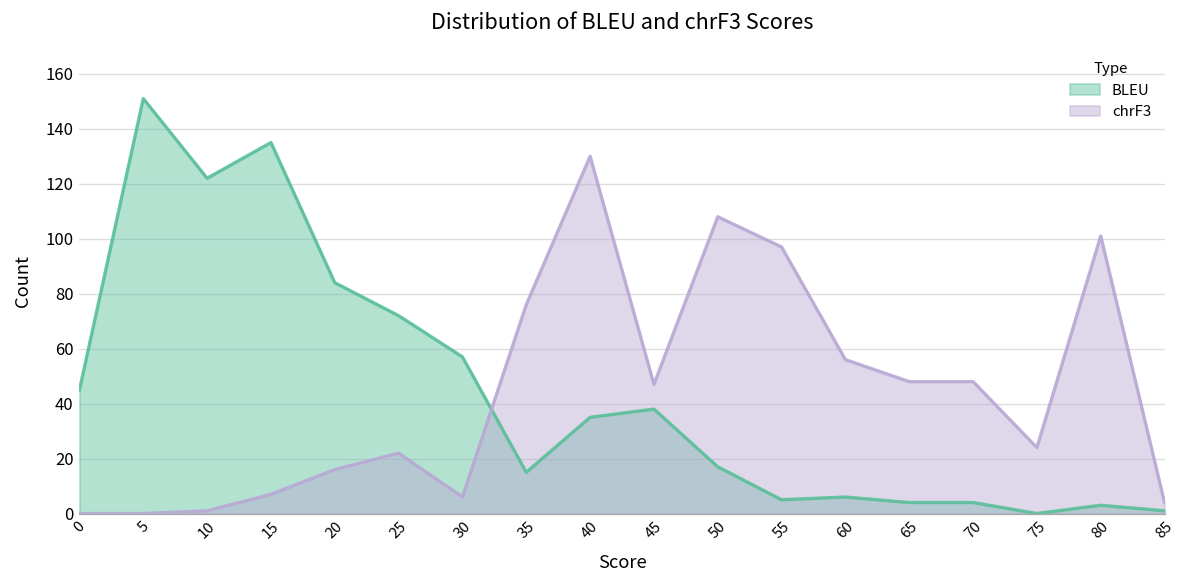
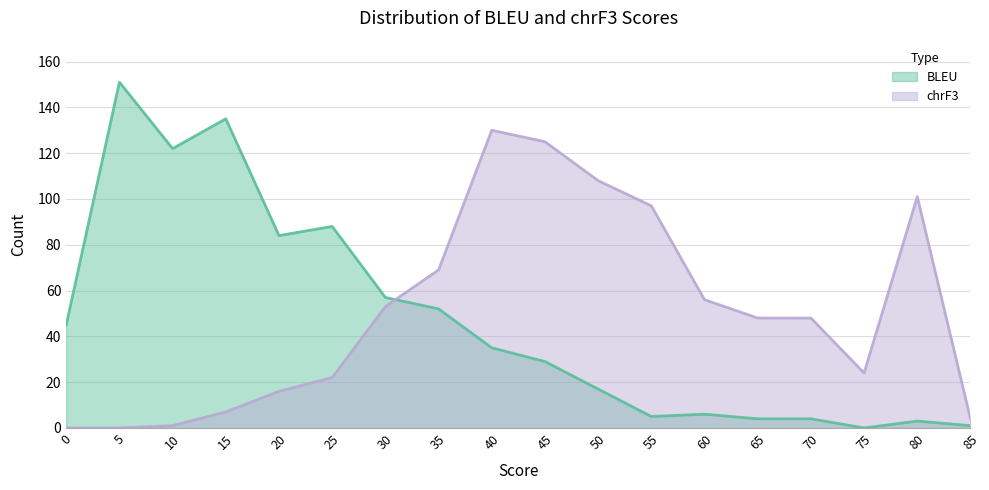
  {
    "BLEU": {
      "0": 45,
      "5": 151,
      "10": 122,
      "15": 135,
      "20": 84,
-     "25": 72,
+     "25": 88,
      "30": 57,
-     "35": 15,
+     "35": 52,
      "40": 35,
-     "45": 38,
+     "45": 29,
      "50": 17,
      "55": 5,
      "60": 6,
      "65": 4,
      "70": 4,
      "75": 0,
      "80": 3,
      "85": 1
    },
    "chrF3": {
      "0": 0,
      "5": 0,
      "10": 1,
      "15": 7,
      "20": 16,
      "25": 22,
-     "30": 6,
-     "35": 76,
+     "30": 53,
+     "35": 69,
      "40": 130,
-     "45": 47,
+     "45": 125,
      "50": 108,
      "55": 97,
      "60": 56,
      "65": 48,
      "70": 48,
      "75": 24,
      "80": 101,
      "85": 4
    }
  }
